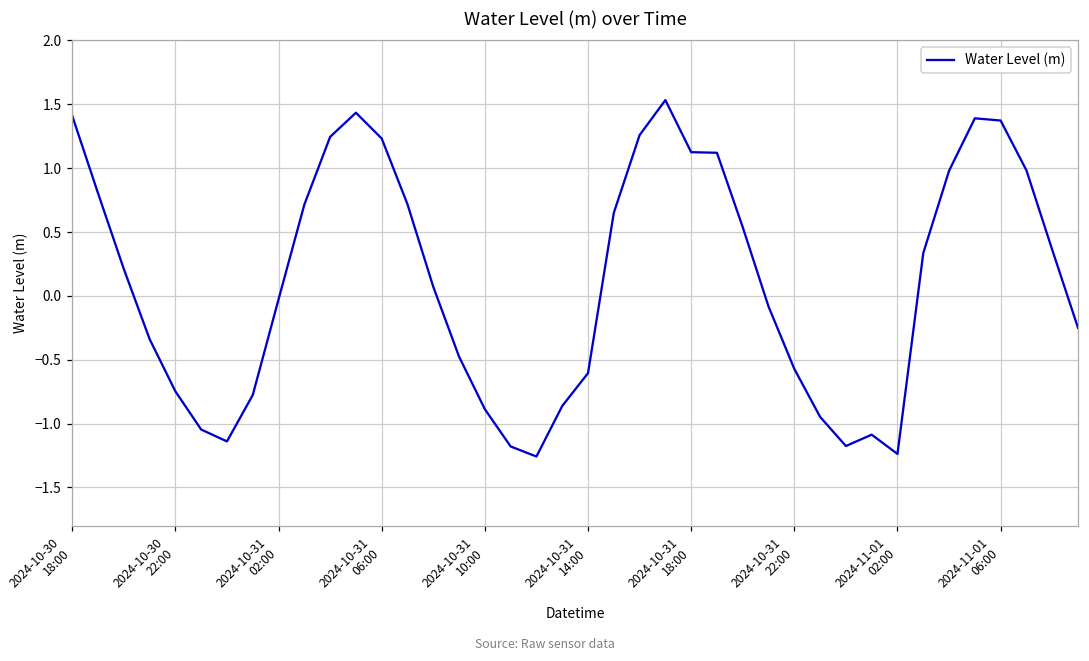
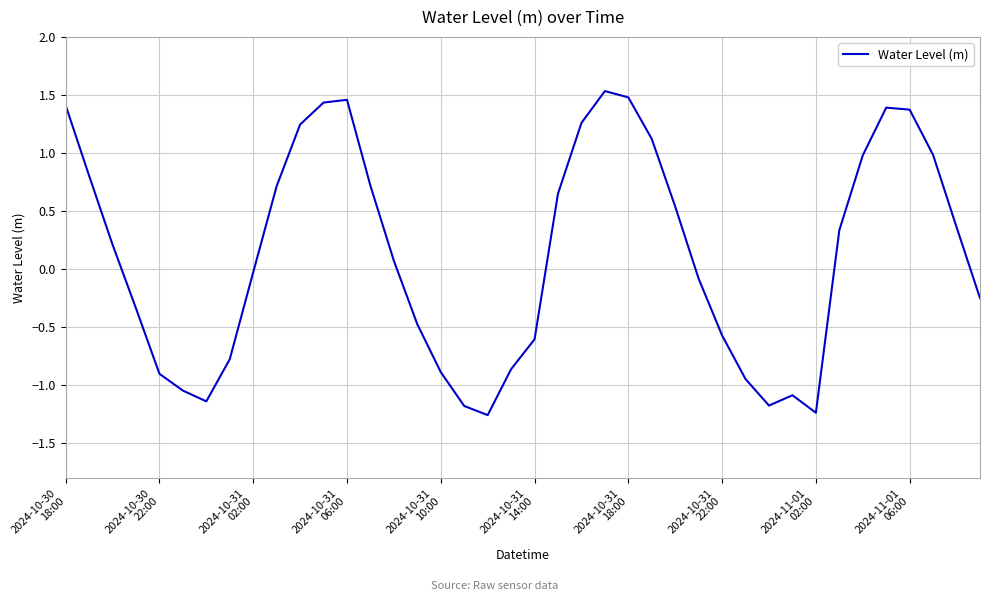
  {
    "2024-10-30 18:00": 1.41,
-   "2024-10-30 22:00": -0.75,
+   "2024-10-30 22:00": -0.90,
    "2024-10-31 02:00": -0.03,
-   "2024-10-31 06:00": 1.23,
+   "2024-10-31 06:00": 1.46,
    "2024-10-31 10:00": -0.89,
    "2024-10-31 14:00": -0.60,
-   "2024-10-31 18:00": 1.13,
+   "2024-10-31 18:00": 1.48,
    "2024-10-31 22:00": -0.57,
    "2024-11-01 02:00": -1.24,
    "2024-11-01 06:00": 1.37
  }
